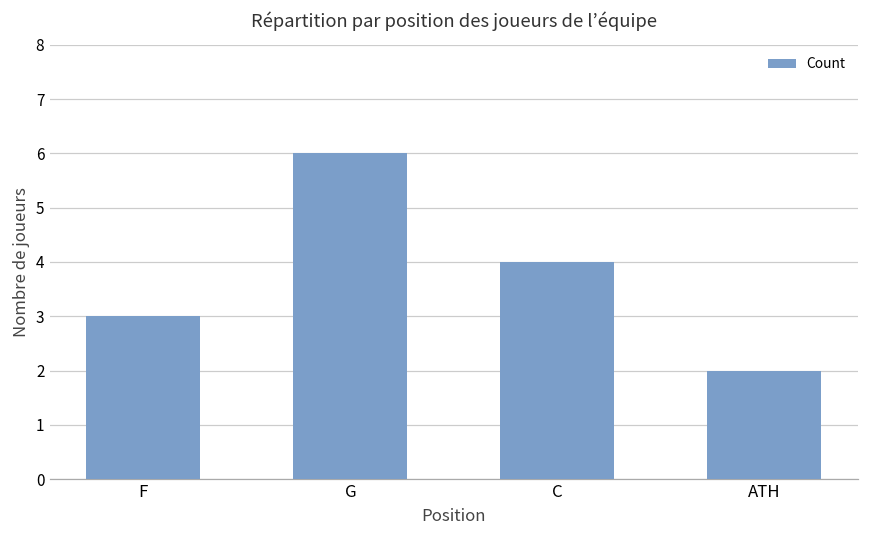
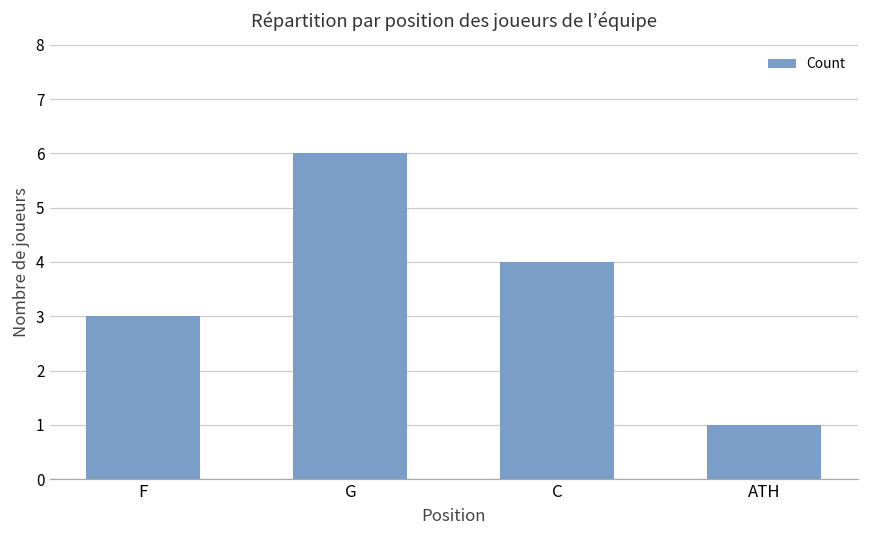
  {
    "F": 3,
    "G": 6,
    "C": 4,
-   "ATH": 2
+   "ATH": 1
  }
